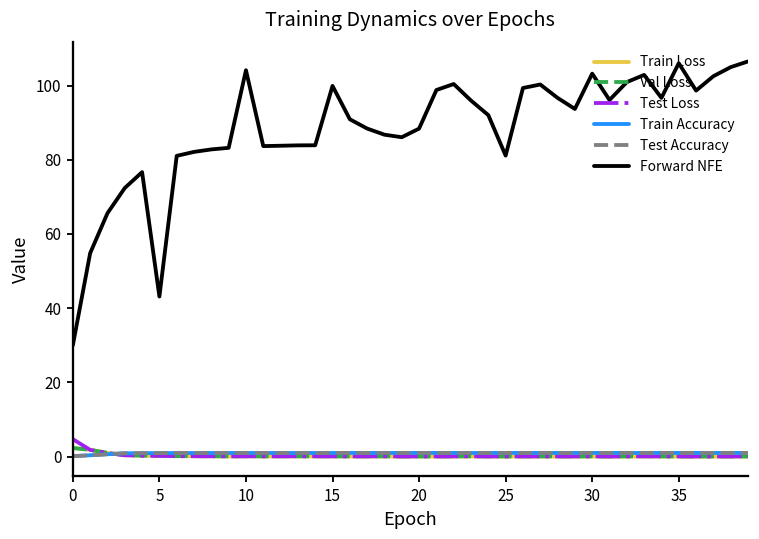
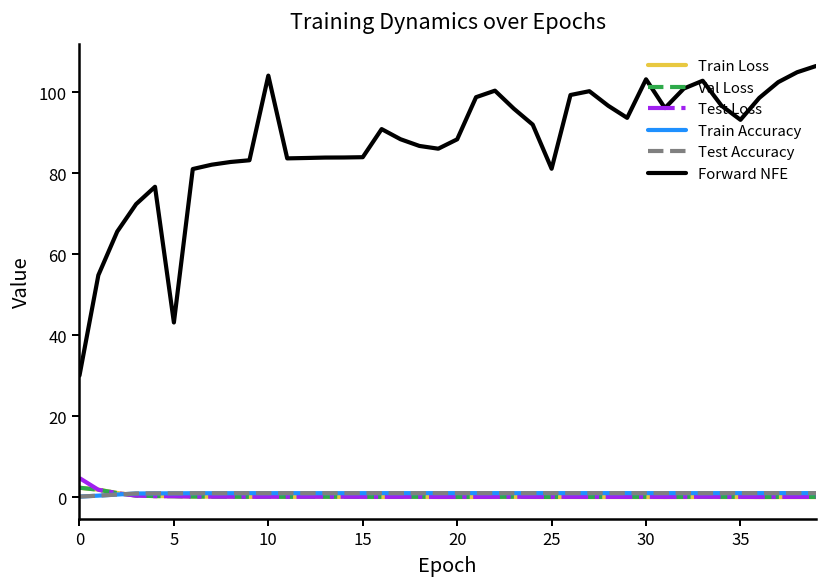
  {
    "Val Loss": {
      "0": 2
    },
    "Test Loss": {
      "0": 5
    },
    "Test Accuracy": {
      "0": 0,
      "10": 1,
      "15": 1,
      "20": 1,
      "25": 1,
      "30": 1,
      "35": 1
    },
    "Forward NFE": {
      "0": 30,
      "5": 43,
      "10": 104,
-     "15": 100,
+     "15": 84,
      "20": 88,
      "25": 81,
      "30": 103,
-     "35": 106
+     "35": 93
    }
  }
